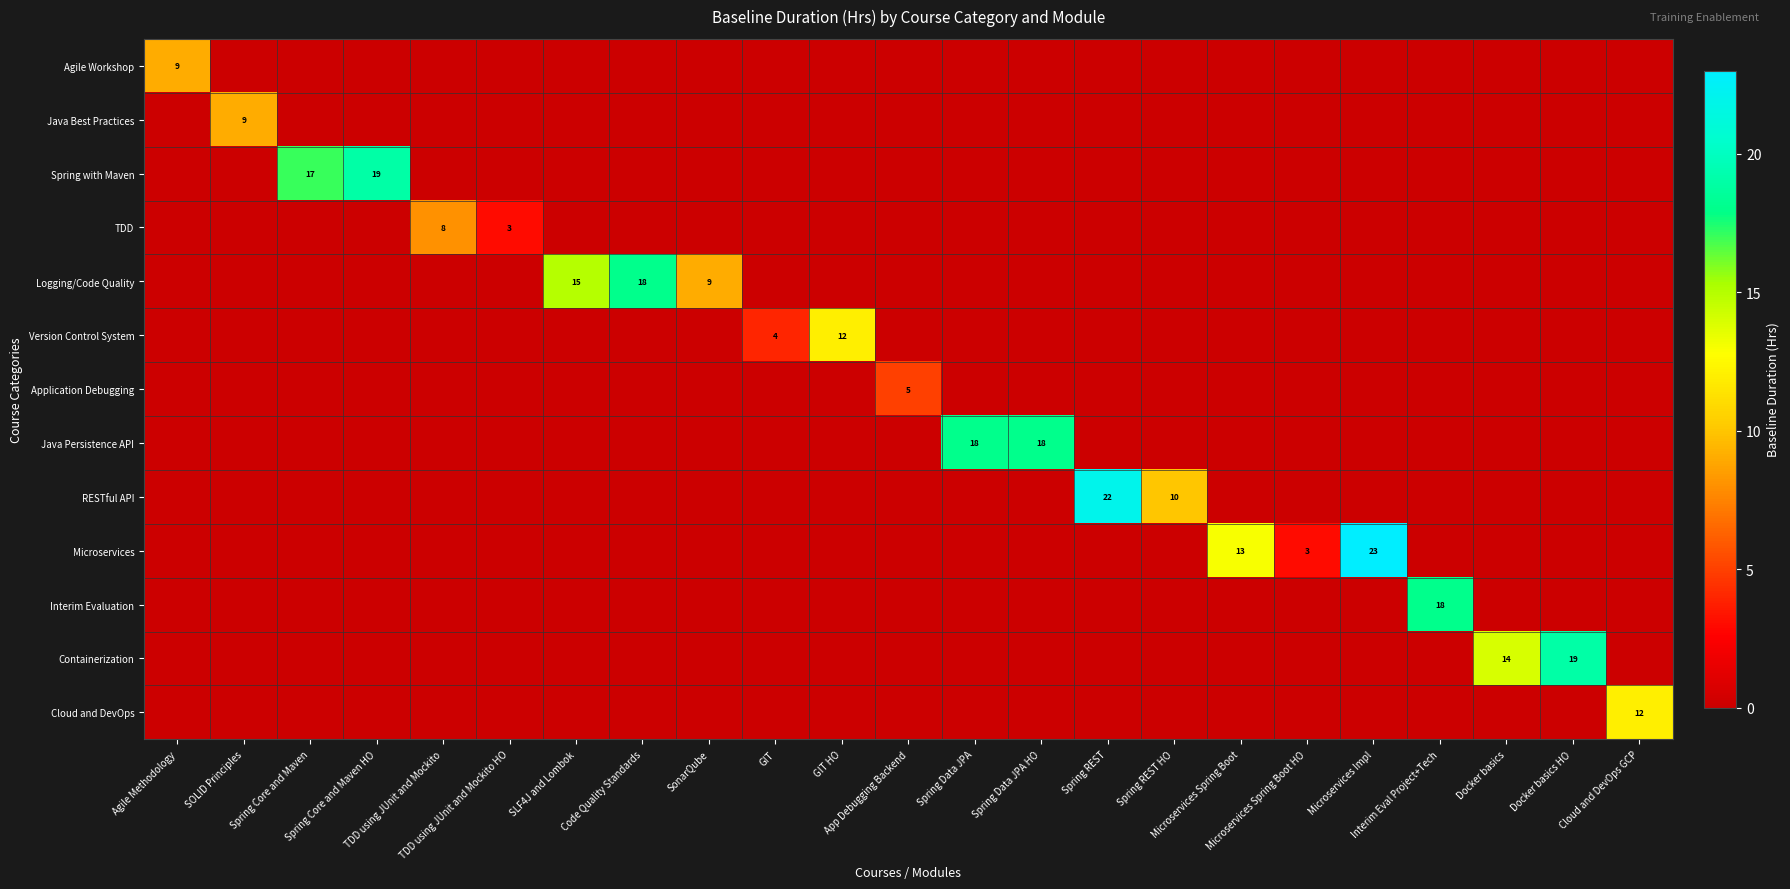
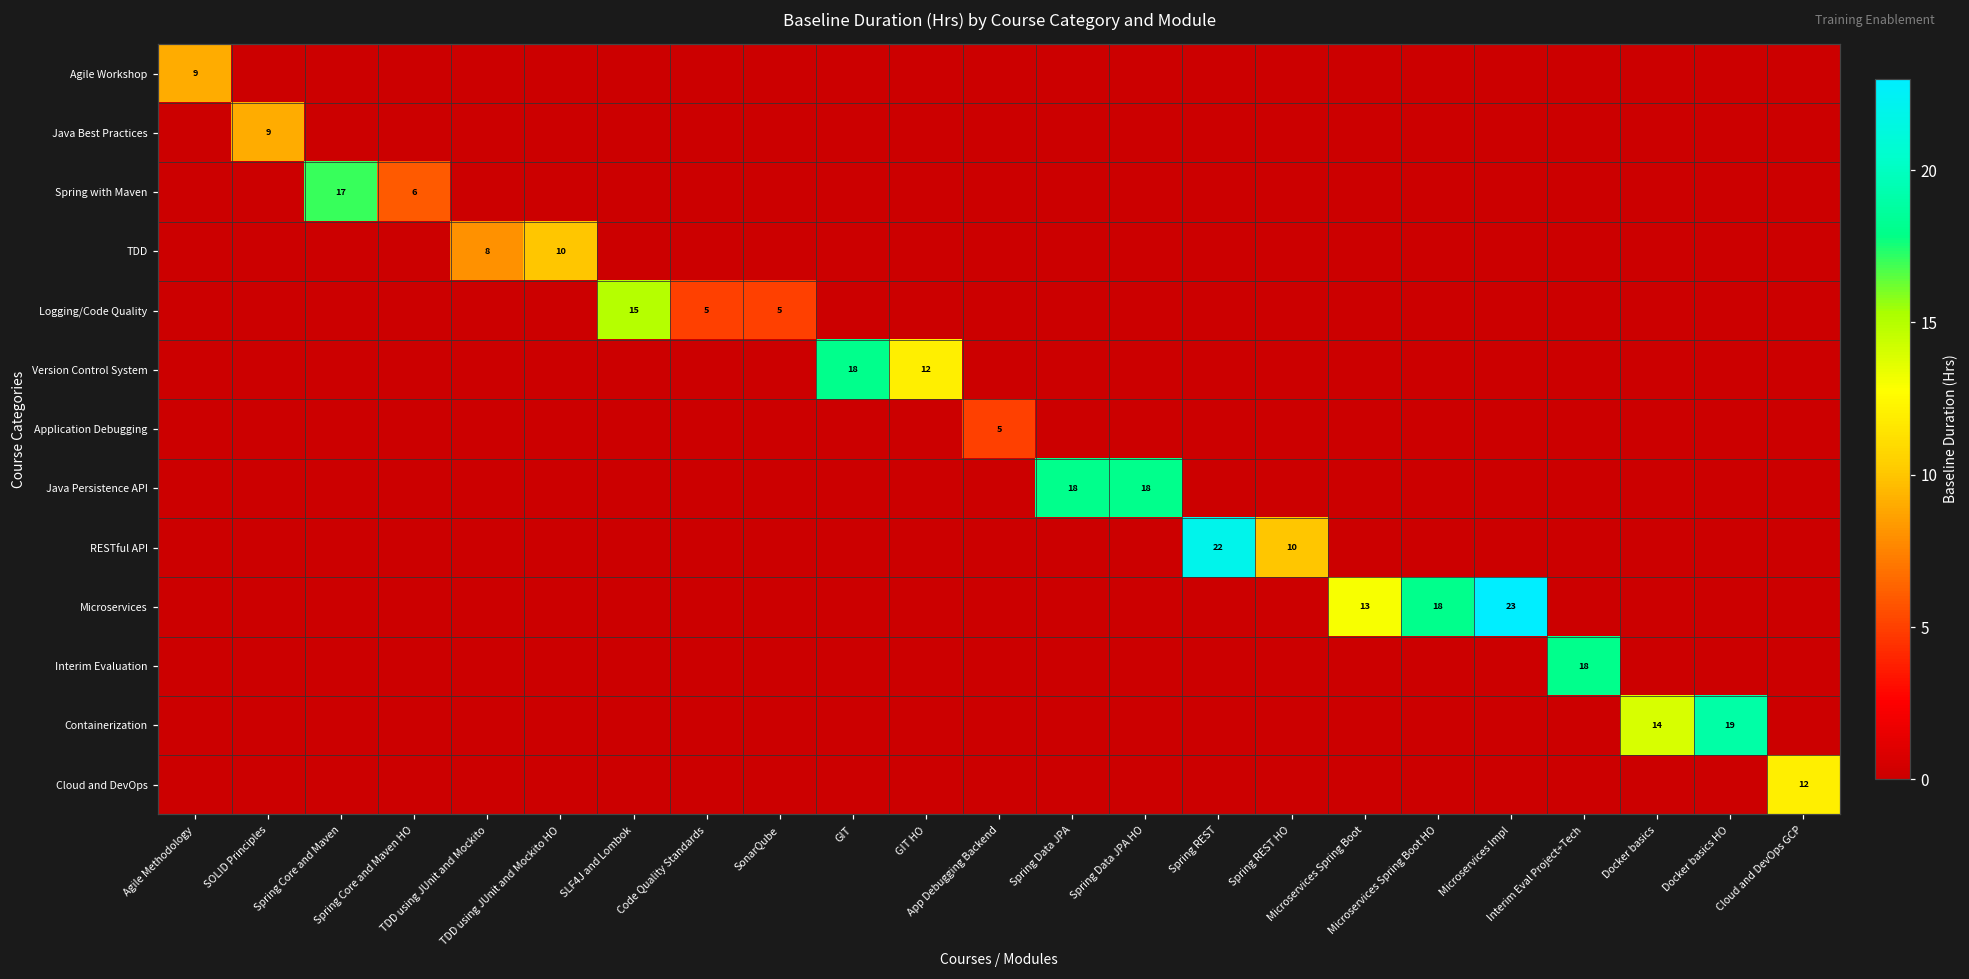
  {
    "Agile Workshop": {
      "Agile Methodology": 9
    },
    "Java Best Practices": {
      "SOLID Principles": 9
    },
    "Spring with Maven": {
      "Spring Core and Maven": 17,
-     "Spring Core and Maven HO": 19
+     "Spring Core and Maven HO": 6
    },
    "TDD": {
      "TDD using JUnit and Mockito": 8,
-     "TDD using JUnit and Mockito HO": 3
+     "TDD using JUnit and Mockito HO": 10
    },
    "Logging/Code Quality": {
      "SLF4J and Lombok": 15,
-     "Code Quality Standards": 18,
-     "SonarQube": 9
+     "Code Quality Standards": 5,
+     "SonarQube": 5
    },
    "Version Control System": {
-     "GIT": 4,
+     "GIT": 18,
      "GIT HO": 12
    },
    "Application Debugging": {
      "App Debugging Backend": 5
    },
    "Java Persistence API": {
      "Spring Data JPA": 18,
      "Spring Data JPA HO": 18
    },
    "RESTful API": {
      "Spring REST": 22,
      "Spring REST HO": 10
    },
    "Microservices": {
      "Microservices Spring Boot": 13,
-     "Microservices Spring Boot HO": 3,
+     "Microservices Spring Boot HO": 18,
      "Microservices Impl": 23
    },
    "Interim Evaluation": {
      "Interim Eval Project+Tech": 18
    },
    "Containerization": {
      "Docker basics": 14,
      "Docker basics HO": 19
    },
    "Cloud and DevOps": {
      "Cloud and DevOps GCP": 12
    }
  }
